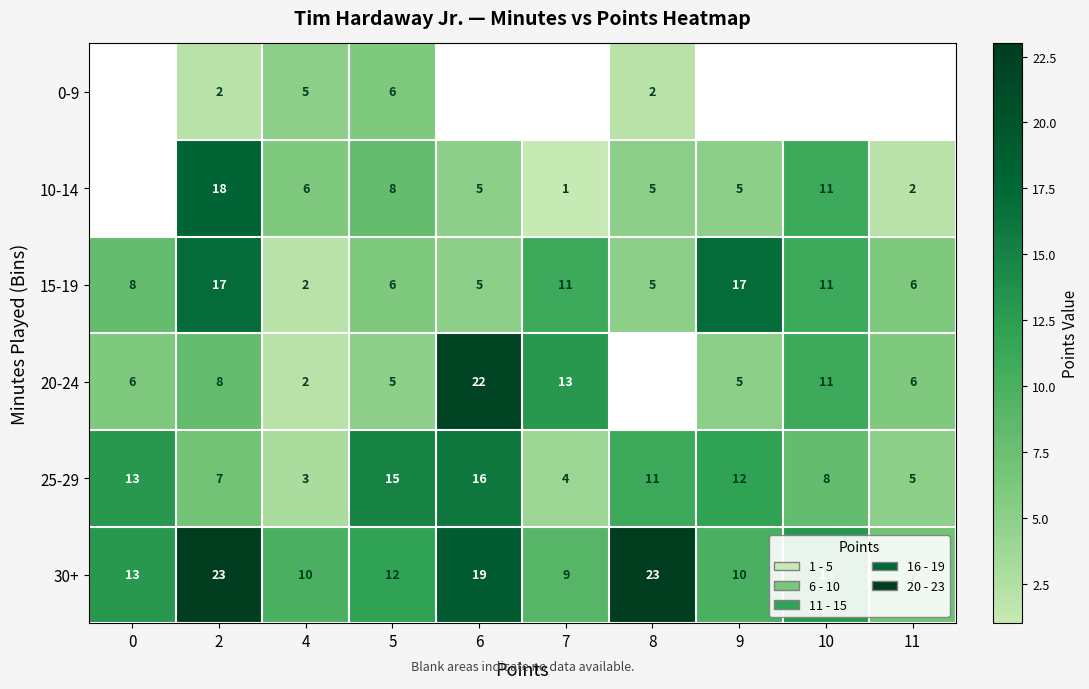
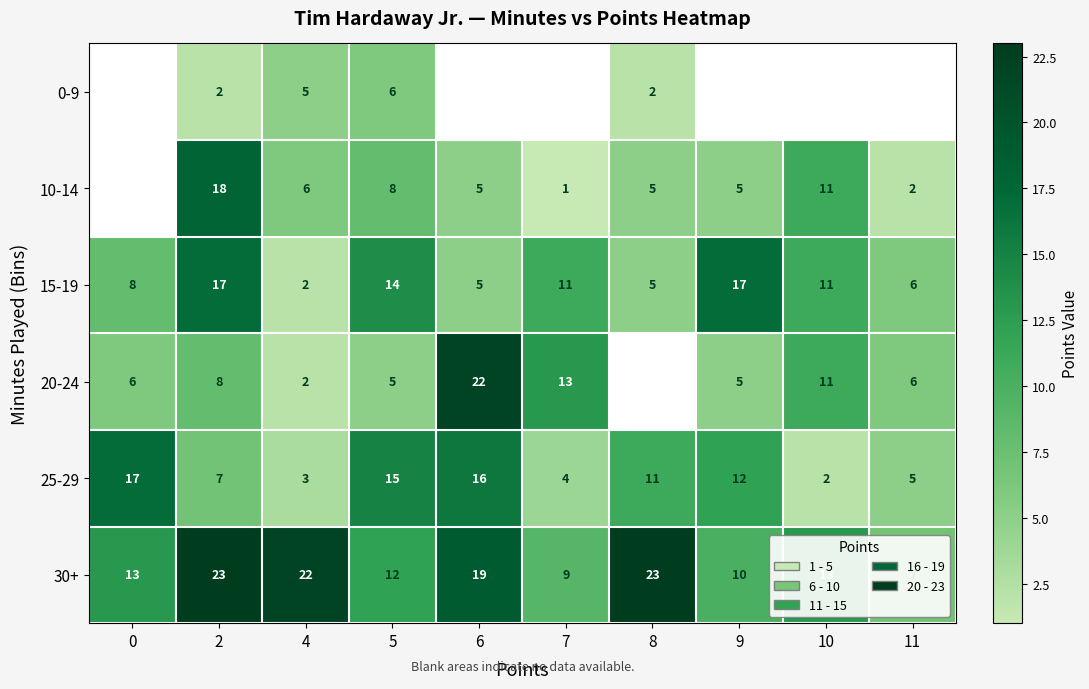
  {
    "0-9": {
      "2": 2,
      "4": 5,
      "5": 6,
      "8": 2
    },
    "10-14": {
      "2": 18,
      "4": 6,
      "5": 8,
      "6": 5,
      "7": 1,
      "8": 5,
      "9": 5,
      "10": 11,
      "11": 2
    },
    "15-19": {
      "0": 8,
      "2": 17,
      "4": 2,
-     "5": 6,
+     "5": 14,
      "6": 5,
      "7": 11,
      "8": 5,
      "9": 17,
      "10": 11,
      "11": 6
    },
    "20-24": {
      "0": 6,
      "2": 8,
      "4": 2,
      "5": 5,
      "6": 22,
      "7": 13,
      "9": 5,
      "10": 11,
      "11": 6
    },
    "25-29": {
-     "0": 13,
+     "0": 17,
      "2": 7,
      "4": 3,
      "5": 15,
      "6": 16,
      "7": 4,
      "8": 11,
      "9": 12,
-     "10": 8,
+     "10": 2,
      "11": 5
    },
    "30+": {
      "0": 13,
      "2": 23,
-     "4": 10,
+     "4": 22,
      "5": 12,
      "6": 19,
      "7": 9,
      "8": 23,
      "9": 10
    }
  }
